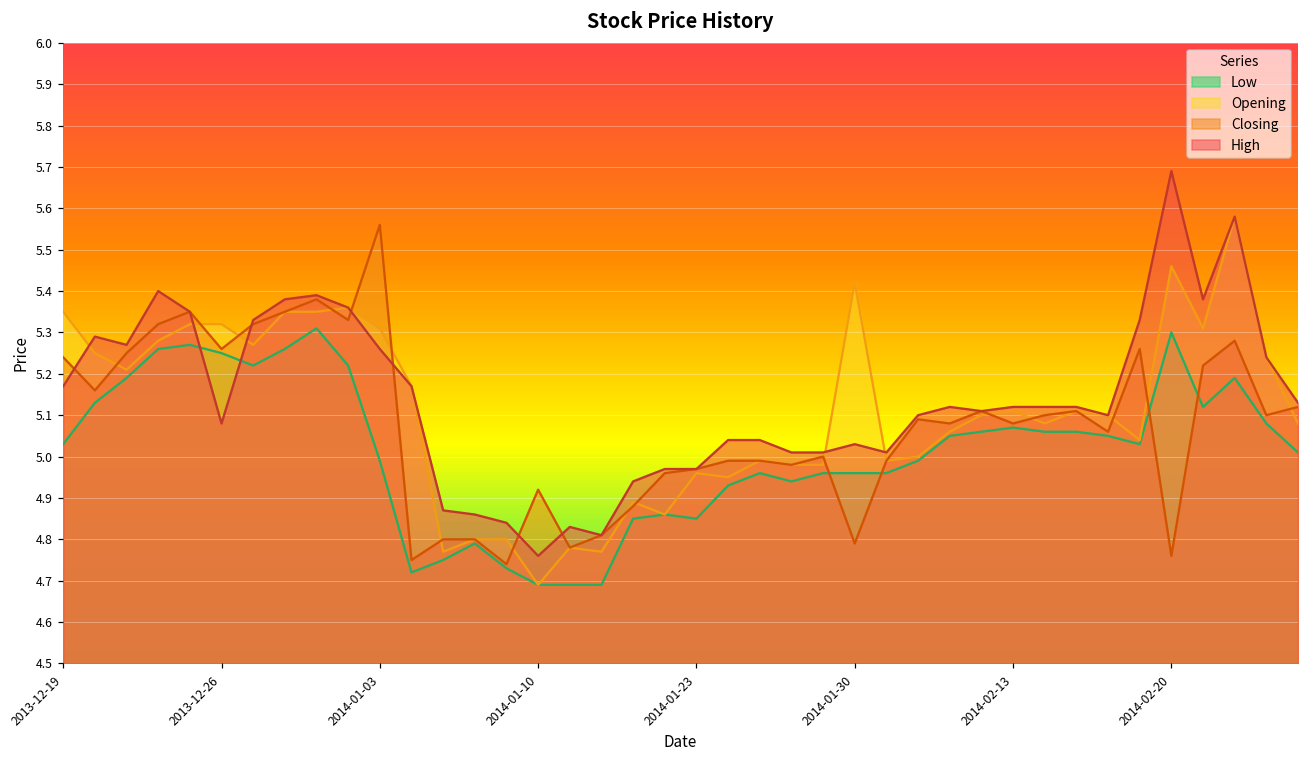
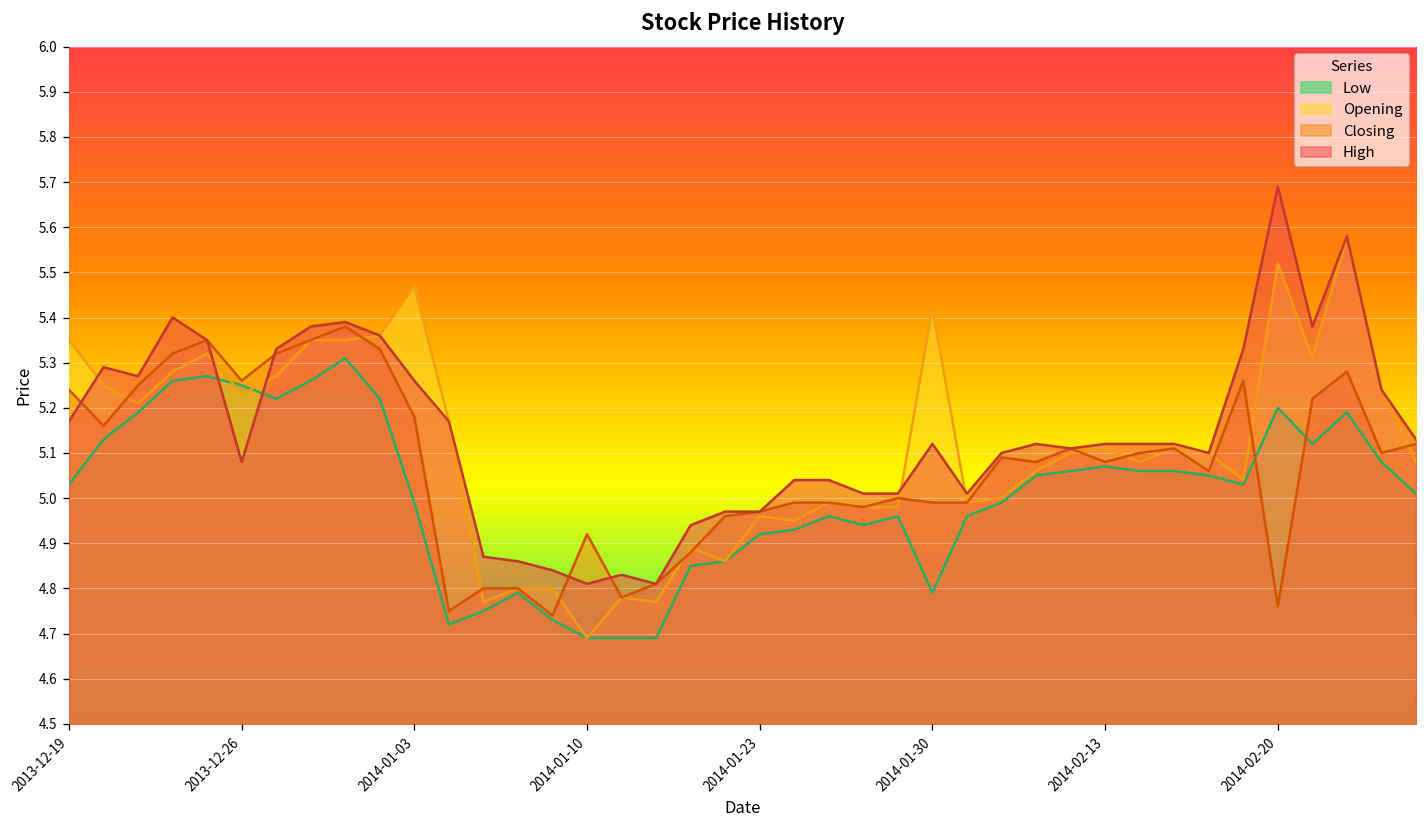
  {
    "Low": {
      "2013-12-19": 5.03,
      "2013-12-26": 5.25,
      "2014-01-03": 4.99,
-     "2014-01-23": 4.85,
-     "2014-01-30": 4.96,
+     "2014-01-23": 4.92,
+     "2014-01-30": 4.79,
      "2014-02-13": 5.07,
-     "2014-02-20": 5.3
+     "2014-02-20": 5.2
    },
    "Opening": {
      "2013-12-19": 5.35,
-     "2013-12-26": 5.32,
-     "2014-01-03": 5.31,
+     "2013-12-26": 5.23,
+     "2014-01-03": 5.47,
      "2014-01-23": 4.96,
      "2014-01-30": 5.42,
      "2014-02-13": 5.11,
-     "2014-02-20": 5.46
+     "2014-02-20": 5.52
    },
    "Closing": {
      "2013-12-19": 5.24,
      "2013-12-26": 5.26,
-     "2014-01-03": 5.56,
+     "2014-01-03": 5.18,
      "2014-01-10": 4.92,
-     "2014-01-30": 4.79,
+     "2014-01-30": 4.99,
      "2014-02-13": 5.08,
      "2014-02-20": 4.76
    },
    "High": {
      "2013-12-19": 5.17,
      "2013-12-26": 5.08,
      "2014-01-03": 5.26,
-     "2014-01-10": 4.76,
-     "2014-01-30": 5.03,
+     "2014-01-10": 4.81,
+     "2014-01-30": 5.12,
      "2014-02-13": 5.12,
      "2014-02-20": 5.69
    }
  }
